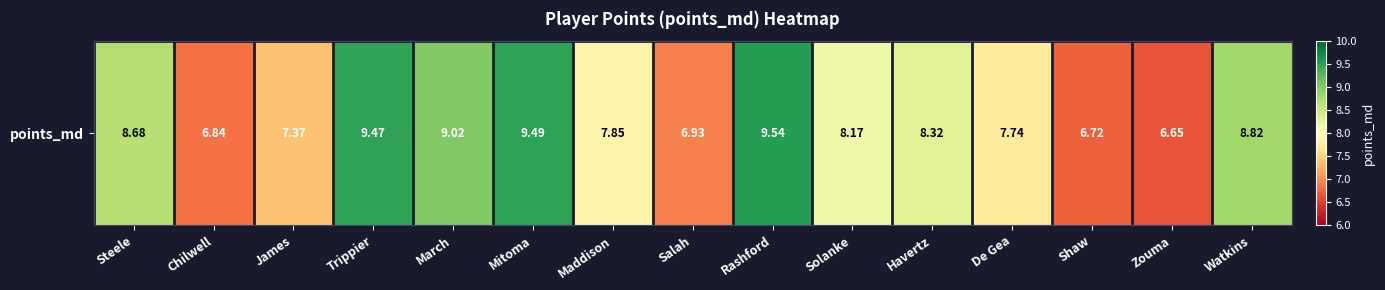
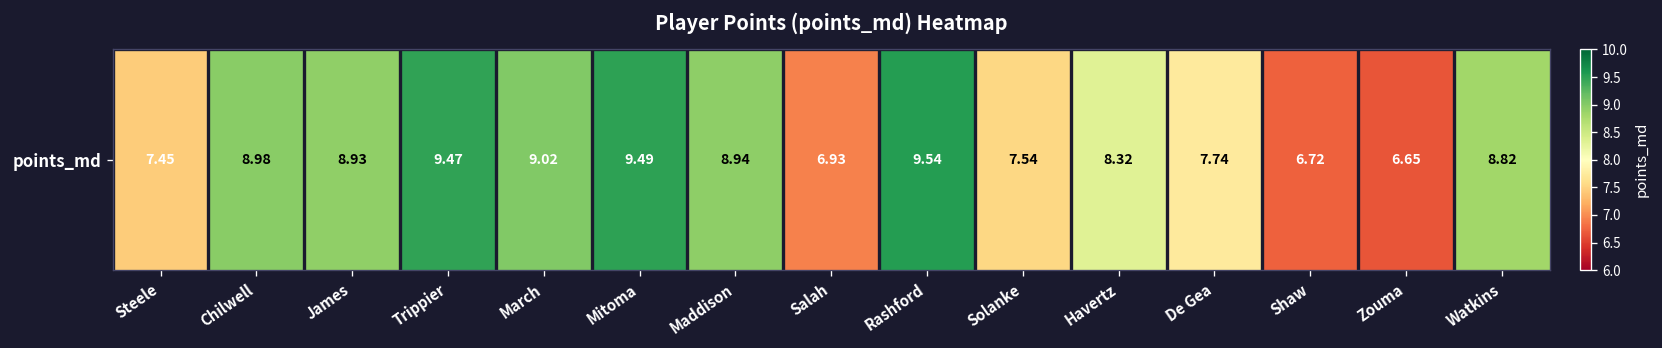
  {
    "points_md": {
-     "Steele": 8.68,
-     "Chilwell": 6.84,
-     "James": 7.37,
+     "Steele": 7.45,
+     "Chilwell": 8.98,
+     "James": 8.93,
      "Trippier": 9.47,
      "March": 9.02,
      "Mitoma": 9.49,
-     "Maddison": 7.85,
+     "Maddison": 8.94,
      "Salah": 6.93,
      "Rashford": 9.54,
-     "Solanke": 8.17,
+     "Solanke": 7.54,
      "Havertz": 8.32,
      "De Gea": 7.74,
      "Shaw": 6.72,
      "Zouma": 6.65,
      "Watkins": 8.82
    }
  }
